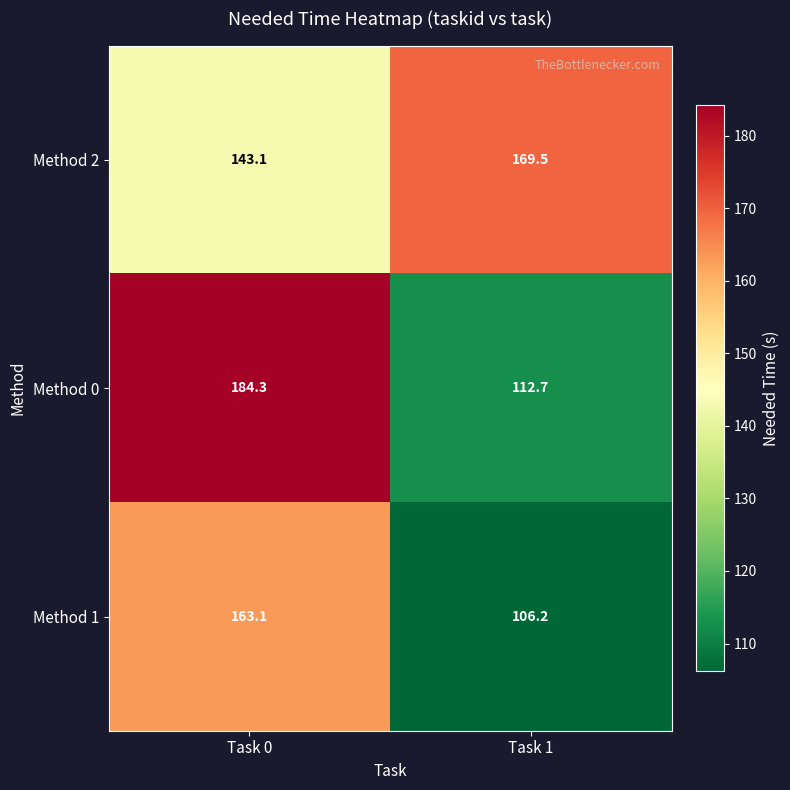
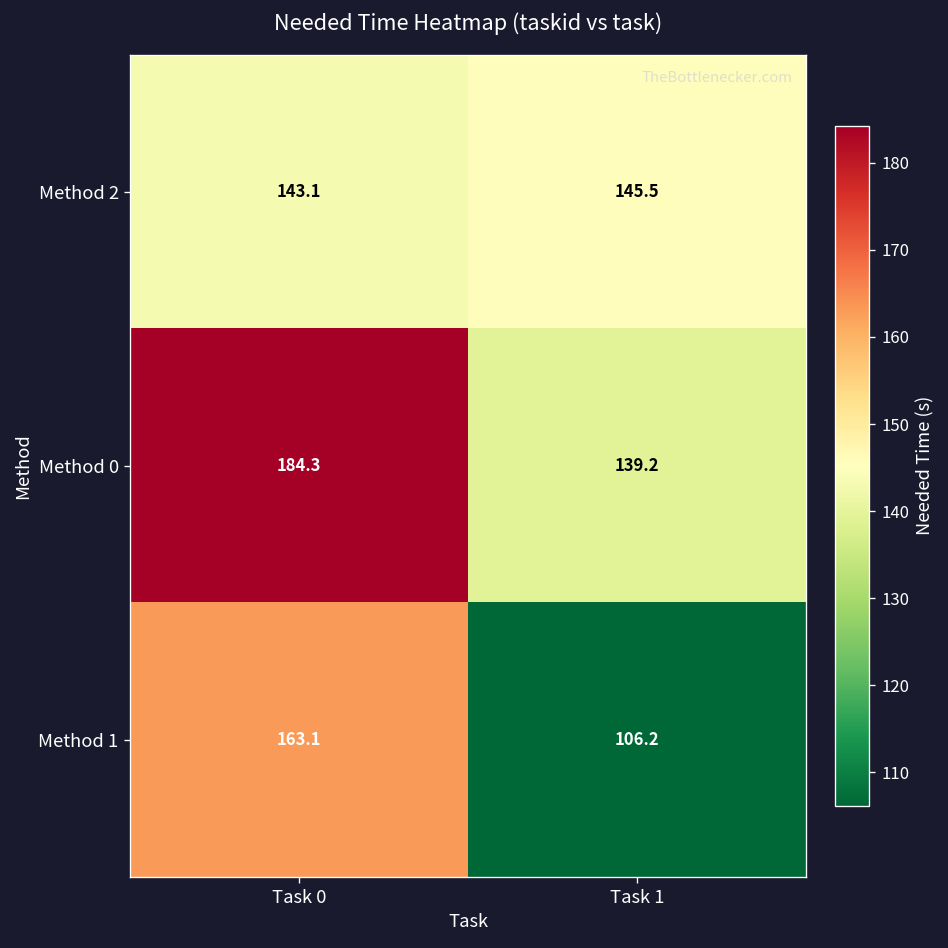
  {
    "Method 2": {
      "Task 0": 143.1,
-     "Task 1": 169.5
+     "Task 1": 145.5
    },
    "Method 0": {
      "Task 0": 184.3,
-     "Task 1": 112.7
+     "Task 1": 139.2
    },
    "Method 1": {
      "Task 0": 163.1,
      "Task 1": 106.2
    }
  }
